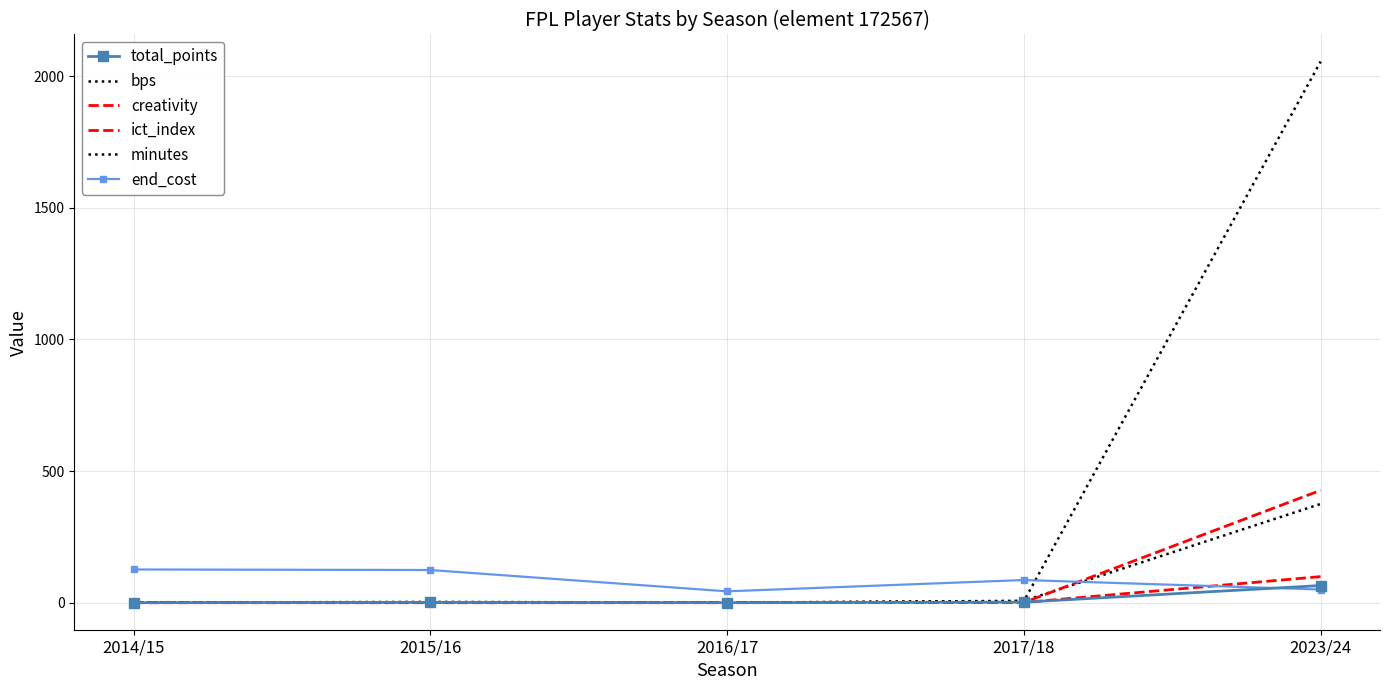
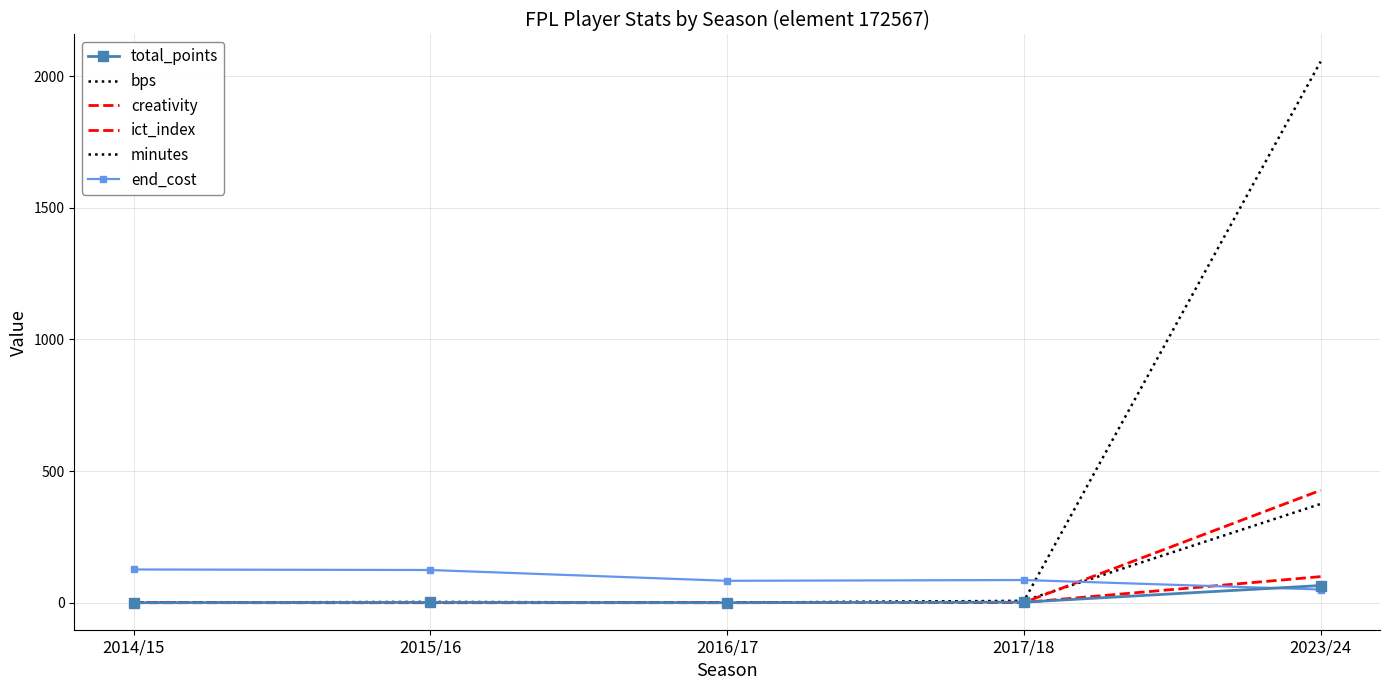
  {
    "total_points": {
      "2023/24": 70
    },
    "end_cost": {
      "2014/15": 130,
      "2015/16": 120,
-     "2016/17": 40,
+     "2016/17": 80,
      "2017/18": 90,
      "2023/24": 50
    }
  }
